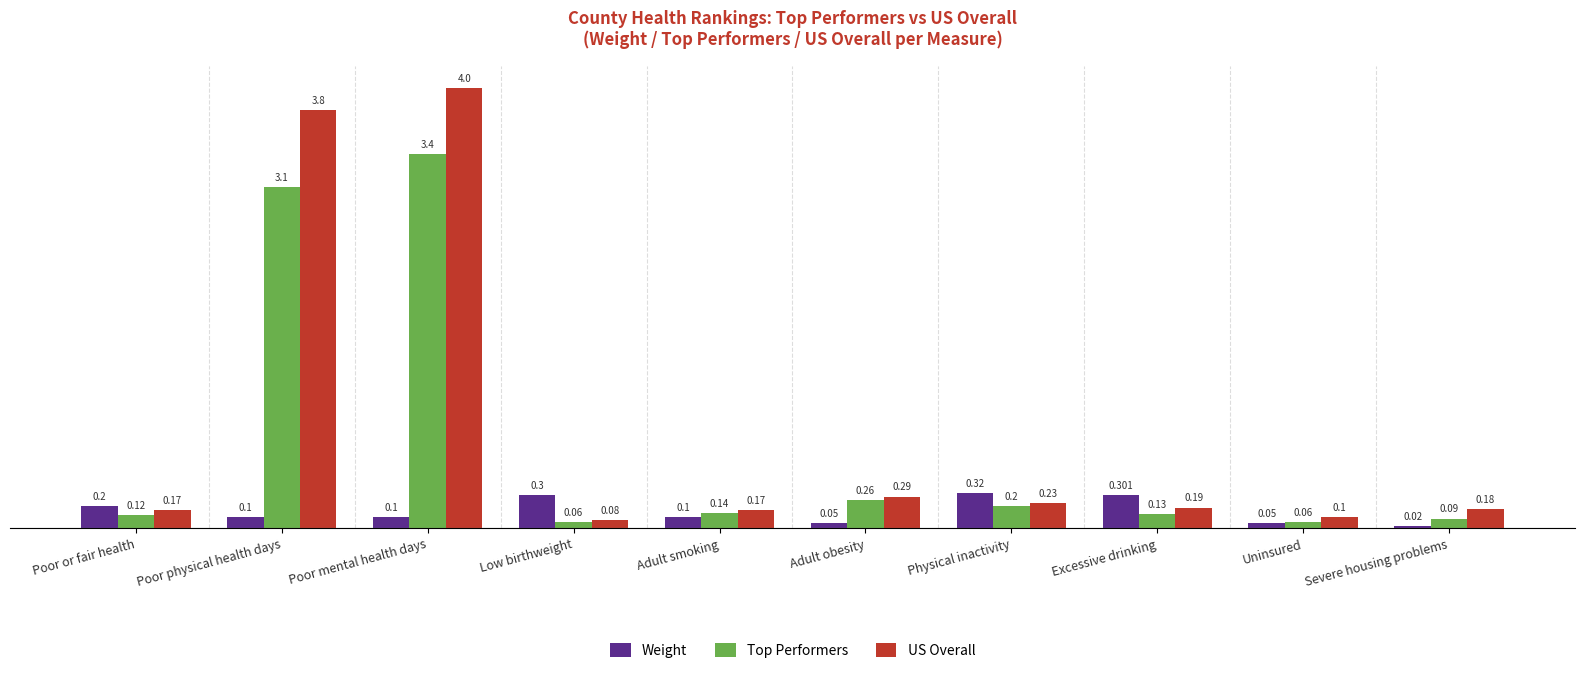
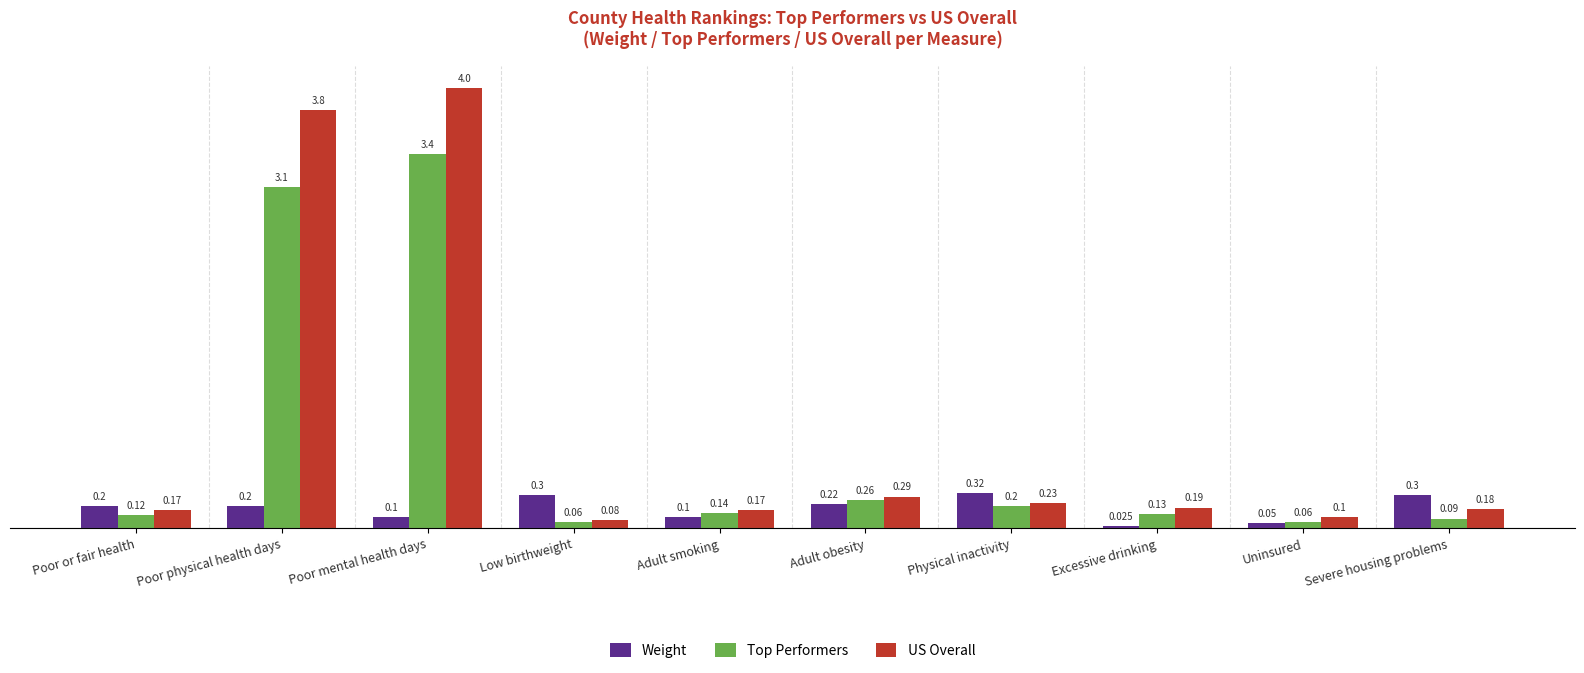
  {
    "Weight": {
      "Poor or fair health": 0.2,
-     "Poor physical health days": 0.1,
+     "Poor physical health days": 0.2,
      "Poor mental health days": 0.1,
      "Low birthweight": 0.3,
      "Adult smoking": 0.1,
-     "Adult obesity": 0.05,
+     "Adult obesity": 0.22,
      "Physical inactivity": 0.32,
-     "Excessive drinking": 0.301,
+     "Excessive drinking": 0.025,
      "Uninsured": 0.05,
-     "Severe housing problems": 0.02
+     "Severe housing problems": 0.3
    },
    "Top Performers": {
      "Poor or fair health": 0.12,
      "Poor physical health days": 3.1,
      "Poor mental health days": 3.4,
      "Low birthweight": 0.06,
      "Adult smoking": 0.14,
      "Adult obesity": 0.26,
      "Physical inactivity": 0.2,
      "Excessive drinking": 0.13,
      "Uninsured": 0.06,
      "Severe housing problems": 0.09
    },
    "US Overall": {
      "Poor or fair health": 0.17,
      "Poor physical health days": 3.8,
      "Poor mental health days": 4.0,
      "Low birthweight": 0.08,
      "Adult smoking": 0.17,
      "Adult obesity": 0.29,
      "Physical inactivity": 0.23,
      "Excessive drinking": 0.19,
      "Uninsured": 0.1,
      "Severe housing problems": 0.18
    }
  }
